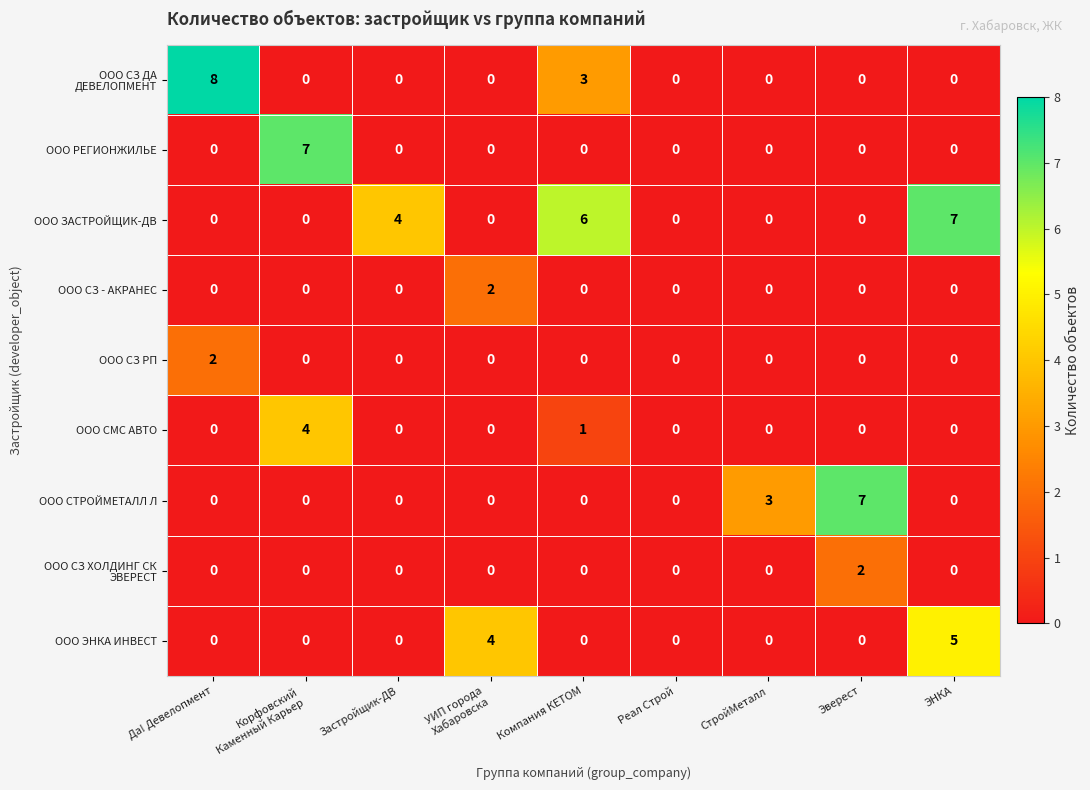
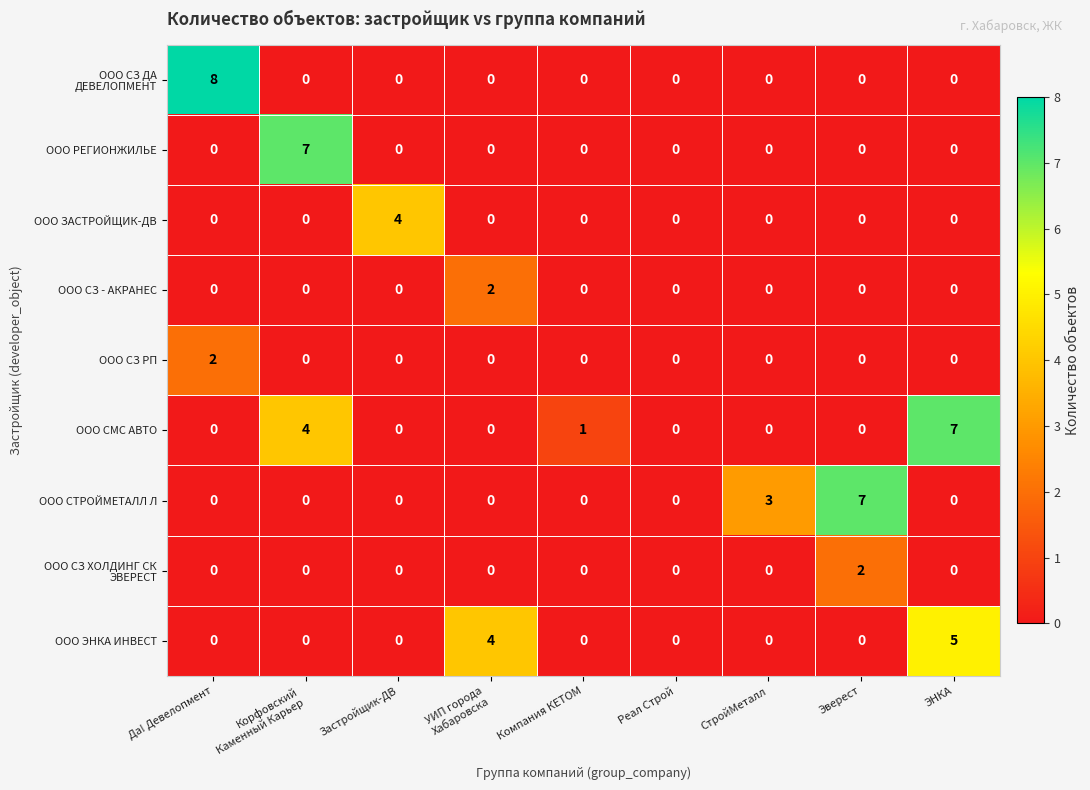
  {
    "ООО СЗ ДА ДЕВЕЛОПМЕНТ": {
      "Да! Девелопмент": 8,
      "Корфовский Каменный Карьер": 0,
      "Застройщик-ДВ": 0,
      "УИП города Хабаровска": 0,
-     "Компания КЕТОМ": 3,
+     "Компания КЕТОМ": 0,
      "Реал Строй": 0,
      "СтройМеталл": 0,
      "Эверест": 0,
      "ЭНКА": 0
    },
    "ООО РЕГИОНЖИЛЬЕ": {
      "Да! Девелопмент": 0,
      "Корфовский Каменный Карьер": 7,
      "Застройщик-ДВ": 0,
      "УИП города Хабаровска": 0,
      "Компания КЕТОМ": 0,
      "Реал Строй": 0,
      "СтройМеталл": 0,
      "Эверест": 0,
      "ЭНКА": 0
    },
    "ООО ЗАСТРОЙЩИК-ДВ": {
      "Да! Девелопмент": 0,
      "Корфовский Каменный Карьер": 0,
      "Застройщик-ДВ": 4,
      "УИП города Хабаровска": 0,
-     "Компания КЕТОМ": 6,
+     "Компания КЕТОМ": 0,
      "Реал Строй": 0,
      "СтройМеталл": 0,
      "Эверест": 0,
-     "ЭНКА": 7
+     "ЭНКА": 0
    },
    "ООО СЗ - АКРАНЕС": {
      "Да! Девелопмент": 0,
      "Корфовский Каменный Карьер": 0,
      "Застройщик-ДВ": 0,
      "УИП города Хабаровска": 2,
      "Компания КЕТОМ": 0,
      "Реал Строй": 0,
      "СтройМеталл": 0,
      "Эверест": 0,
      "ЭНКА": 0
    },
    "ООО СЗ РП": {
      "Да! Девелопмент": 2,
      "Корфовский Каменный Карьер": 0,
      "Застройщик-ДВ": 0,
      "УИП города Хабаровска": 0,
      "Компания КЕТОМ": 0,
      "Реал Строй": 0,
      "СтройМеталл": 0,
      "Эверест": 0,
      "ЭНКА": 0
    },
    "ООО СМС АВТО": {
      "Да! Девелопмент": 0,
      "Корфовский Каменный Карьер": 4,
      "Застройщик-ДВ": 0,
      "УИП города Хабаровска": 0,
      "Компания КЕТОМ": 1,
      "Реал Строй": 0,
      "СтройМеталл": 0,
      "Эверест": 0,
-     "ЭНКА": 0
+     "ЭНКА": 7
    },
    "ООО СТРОЙМЕТАЛЛ Л": {
      "Да! Девелопмент": 0,
      "Корфовский Каменный Карьер": 0,
      "Застройщик-ДВ": 0,
      "УИП города Хабаровска": 0,
      "Компания КЕТОМ": 0,
      "Реал Строй": 0,
      "СтройМеталл": 3,
      "Эверест": 7,
      "ЭНКА": 0
    },
    "ООО СЗ ХОЛДИНГ СК ЭВЕРЕСТ": {
      "Да! Девелопмент": 0,
      "Корфовский Каменный Карьер": 0,
      "Застройщик-ДВ": 0,
      "УИП города Хабаровска": 0,
      "Компания КЕТОМ": 0,
      "Реал Строй": 0,
      "СтройМеталл": 0,
      "Эверест": 2,
      "ЭНКА": 0
    },
    "ООО ЭНКА ИНВЕСТ": {
      "Да! Девелопмент": 0,
      "Корфовский Каменный Карьер": 0,
      "Застройщик-ДВ": 0,
      "УИП города Хабаровска": 4,
      "Компания КЕТОМ": 0,
      "Реал Строй": 0,
      "СтройМеталл": 0,
      "Эверест": 0,
      "ЭНКА": 5
    }
  }
